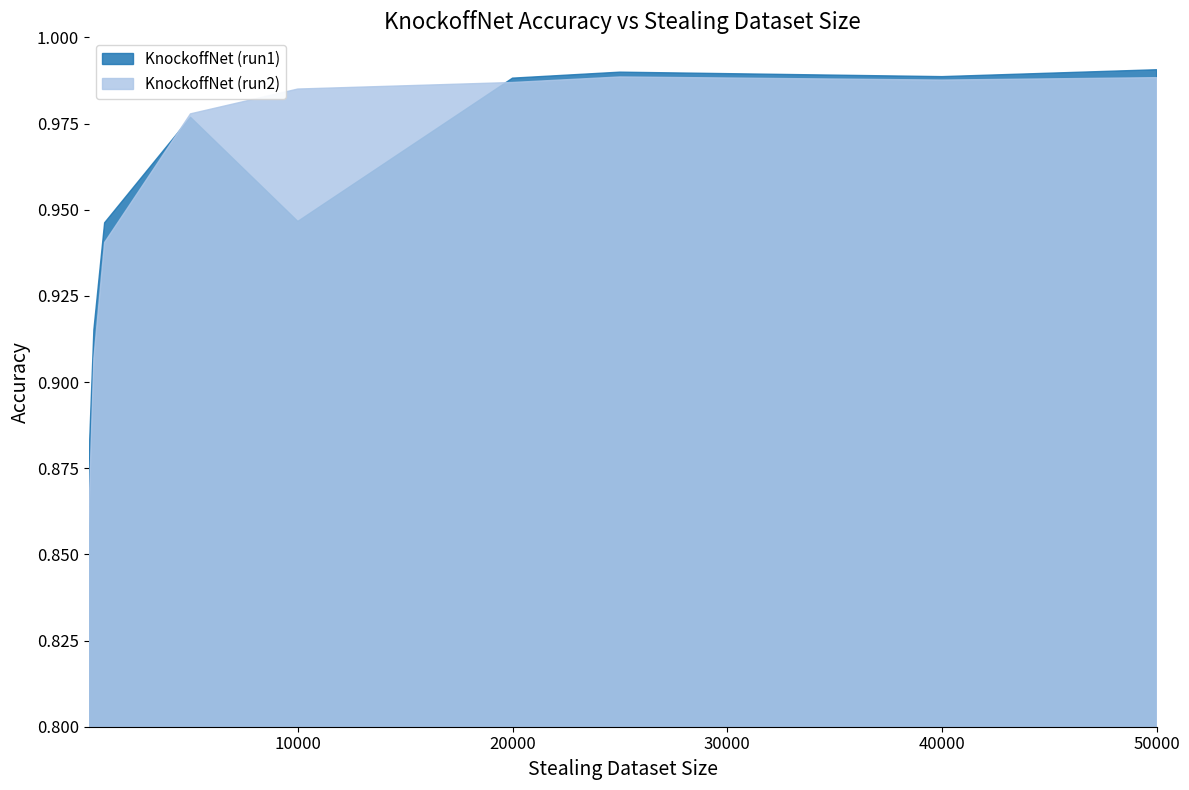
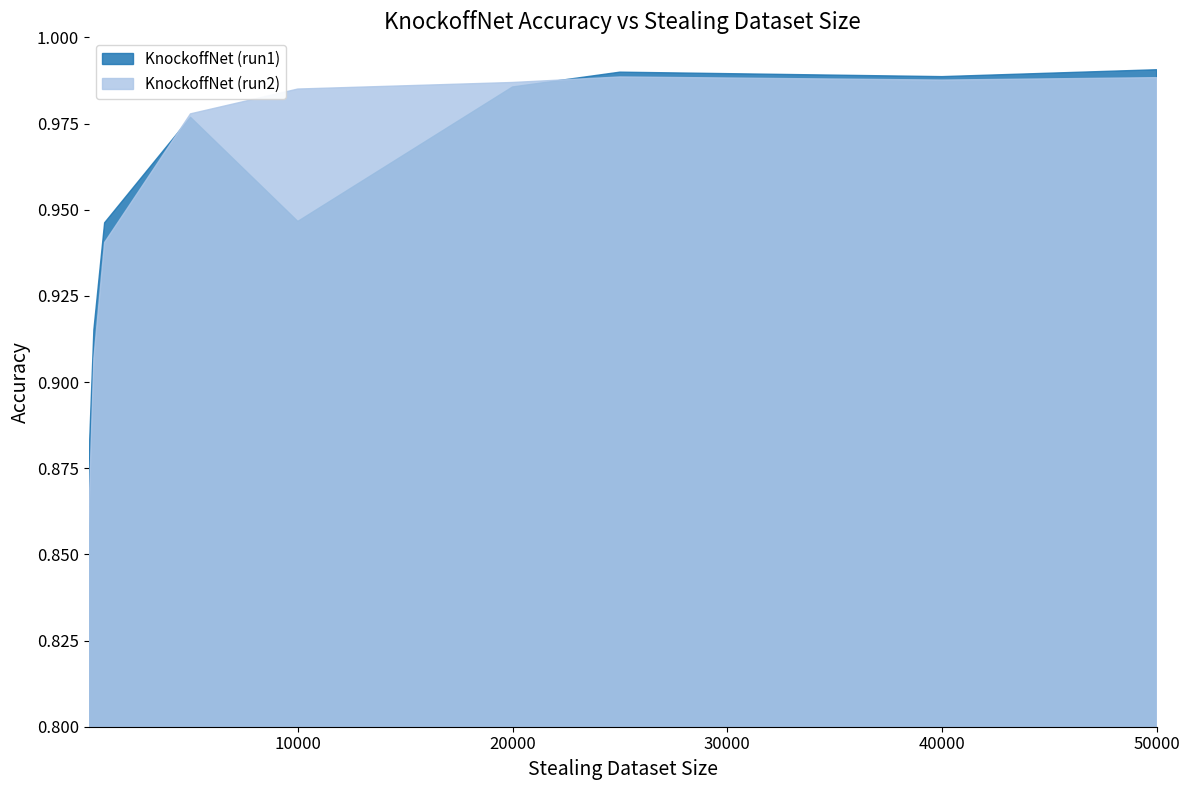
  {
    "KnockoffNet (run1)": {
      "10000": 0.947,
-     "20000": 0.988,
+     "20000": 0.986,
      "40000": 0.989,
      "50000": 0.991
    },
    "KnockoffNet (run2)": {
      "10000": 0.985,
      "20000": 0.987,
      "40000": 0.988,
      "50000": 0.988
    }
  }
